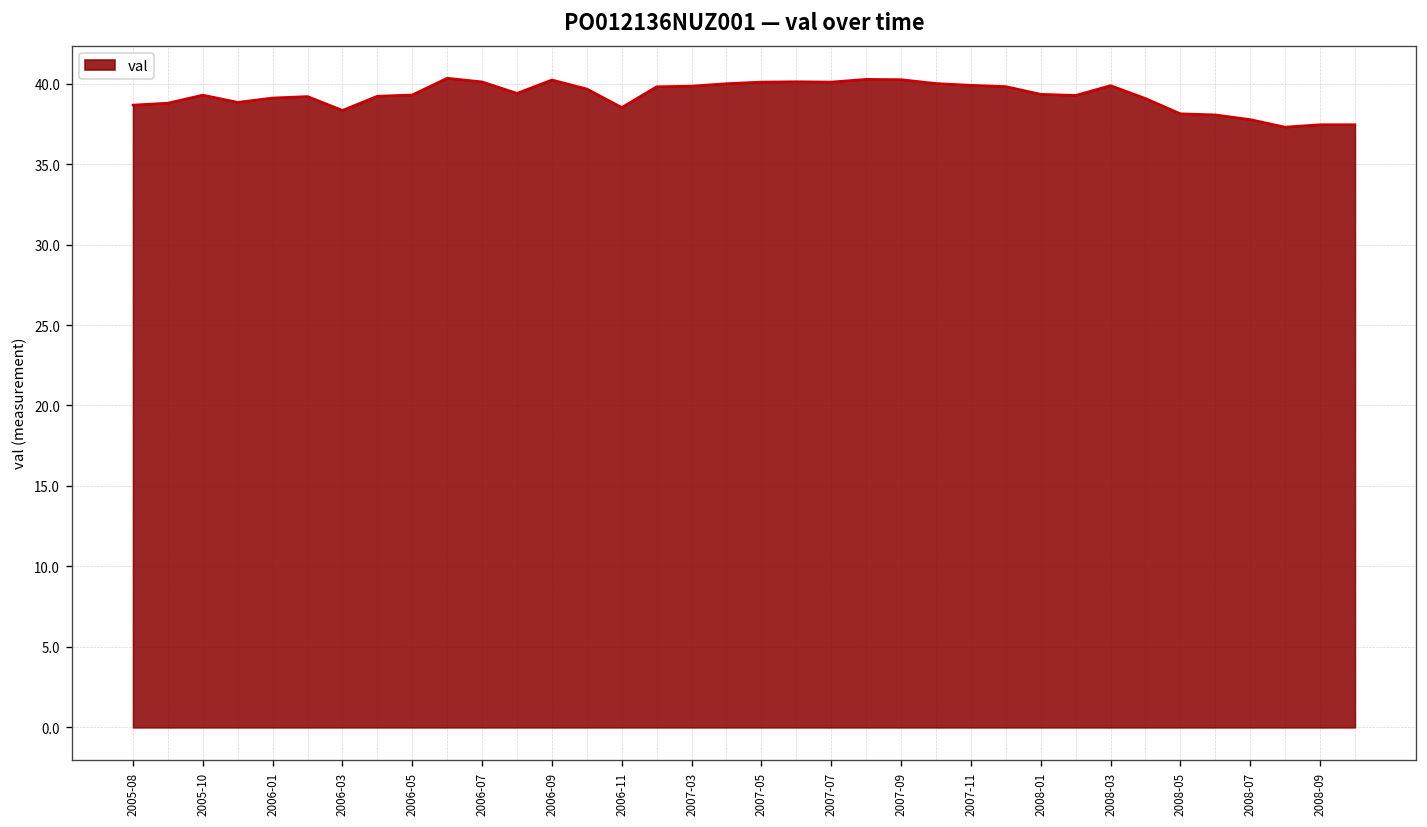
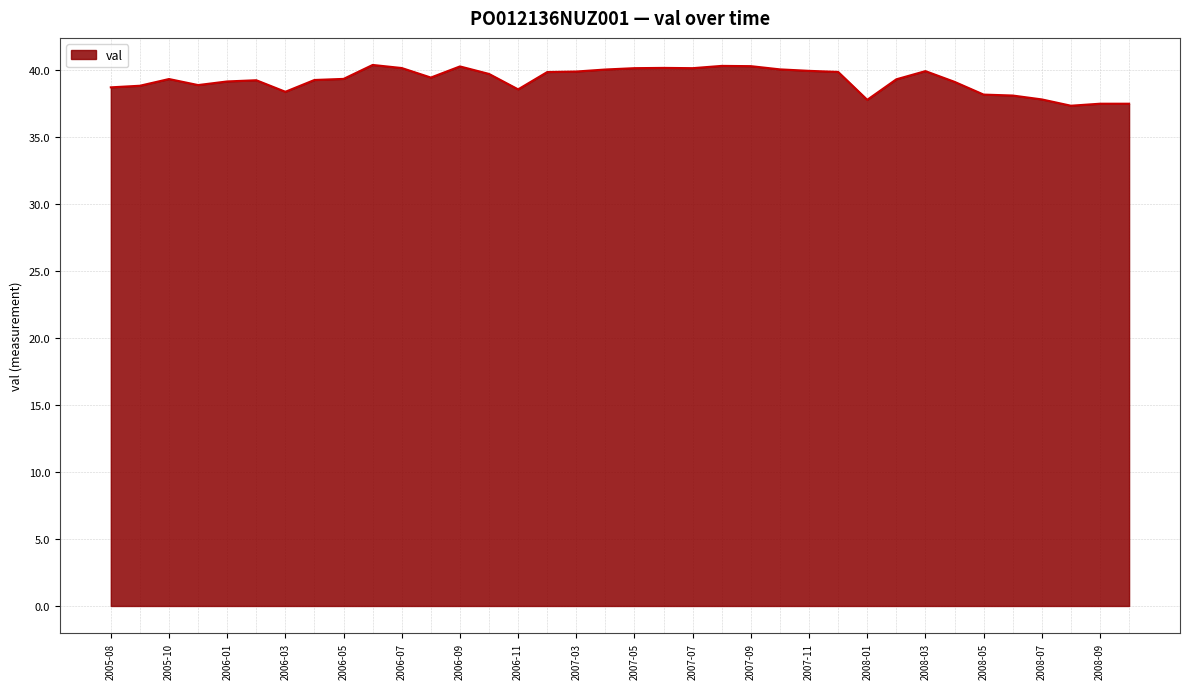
  {
    "2005-08": 38.7,
    "2005-10": 39.3,
    "2006-01": 39.1,
    "2006-03": 38.3,
    "2006-05": 39.3,
    "2006-07": 40.1,
    "2006-09": 40.2,
    "2006-11": 38.5,
    "2007-03": 39.9,
    "2007-05": 40.1,
    "2007-07": 40.1,
    "2007-09": 40.3,
    "2007-11": 39.9,
-   "2008-01": 39.3,
+   "2008-01": 37.7,
    "2008-03": 39.9,
    "2008-05": 38.1,
    "2008-07": 37.8,
    "2008-09": 37.5
  }
